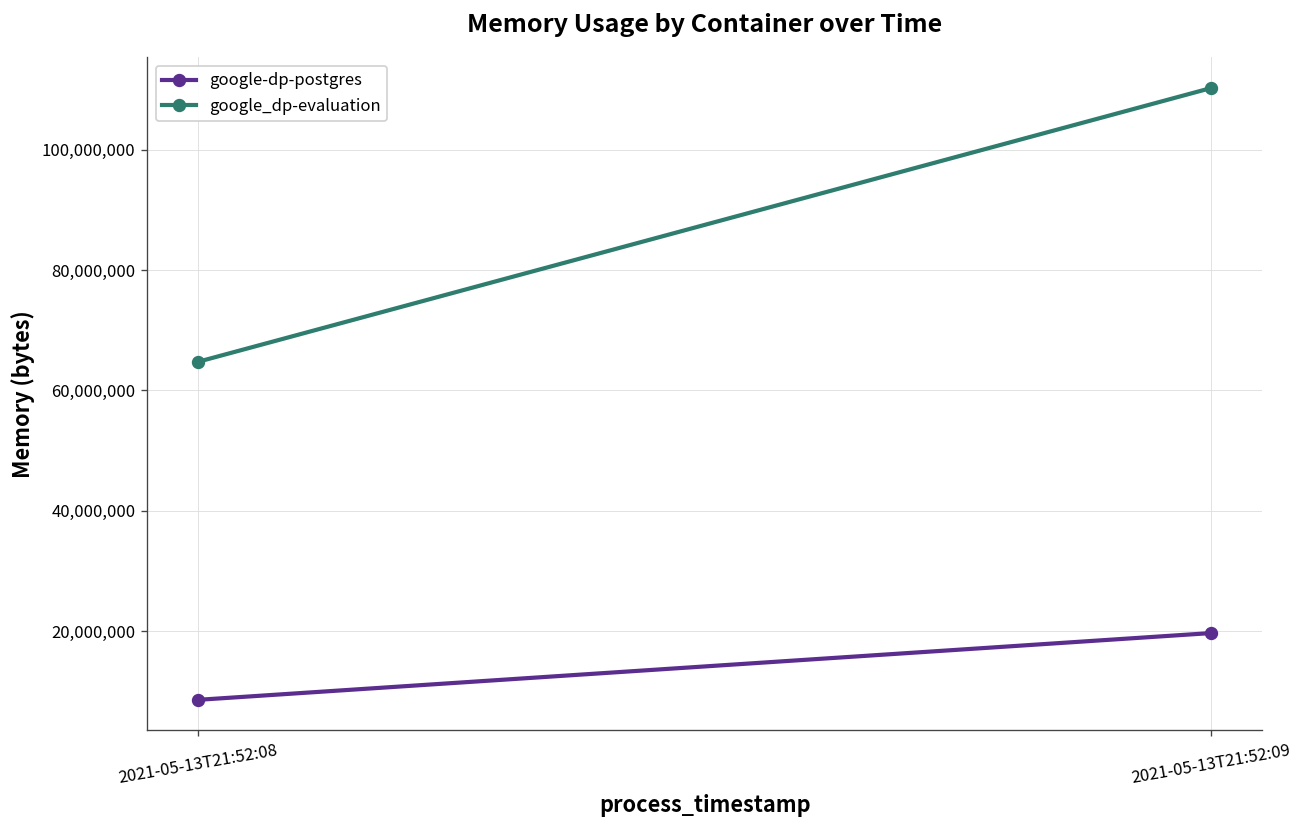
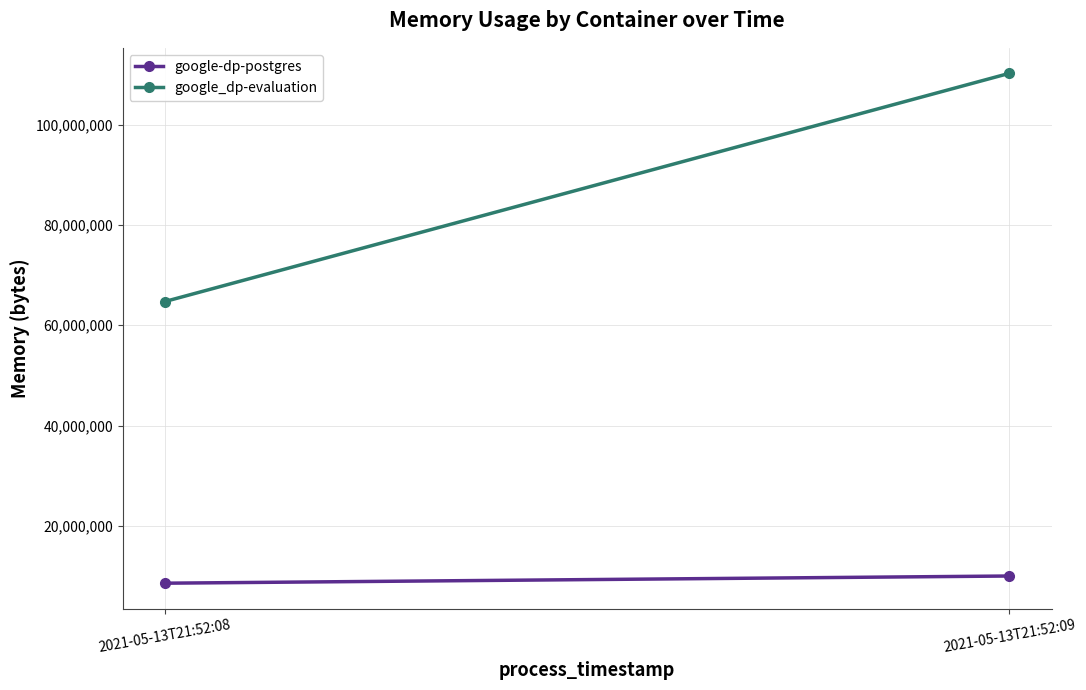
  {
    "google-dp-postgres": {
      "2021-05-13T21:52:08": "9,000,000",
-     "2021-05-13T21:52:09": "20,000,000"
+     "2021-05-13T21:52:09": "10,000,000"
    },
    "google_dp-evaluation": {
      "2021-05-13T21:52:08": "65,000,000",
      "2021-05-13T21:52:09": "110,000,000"
    }
  }
